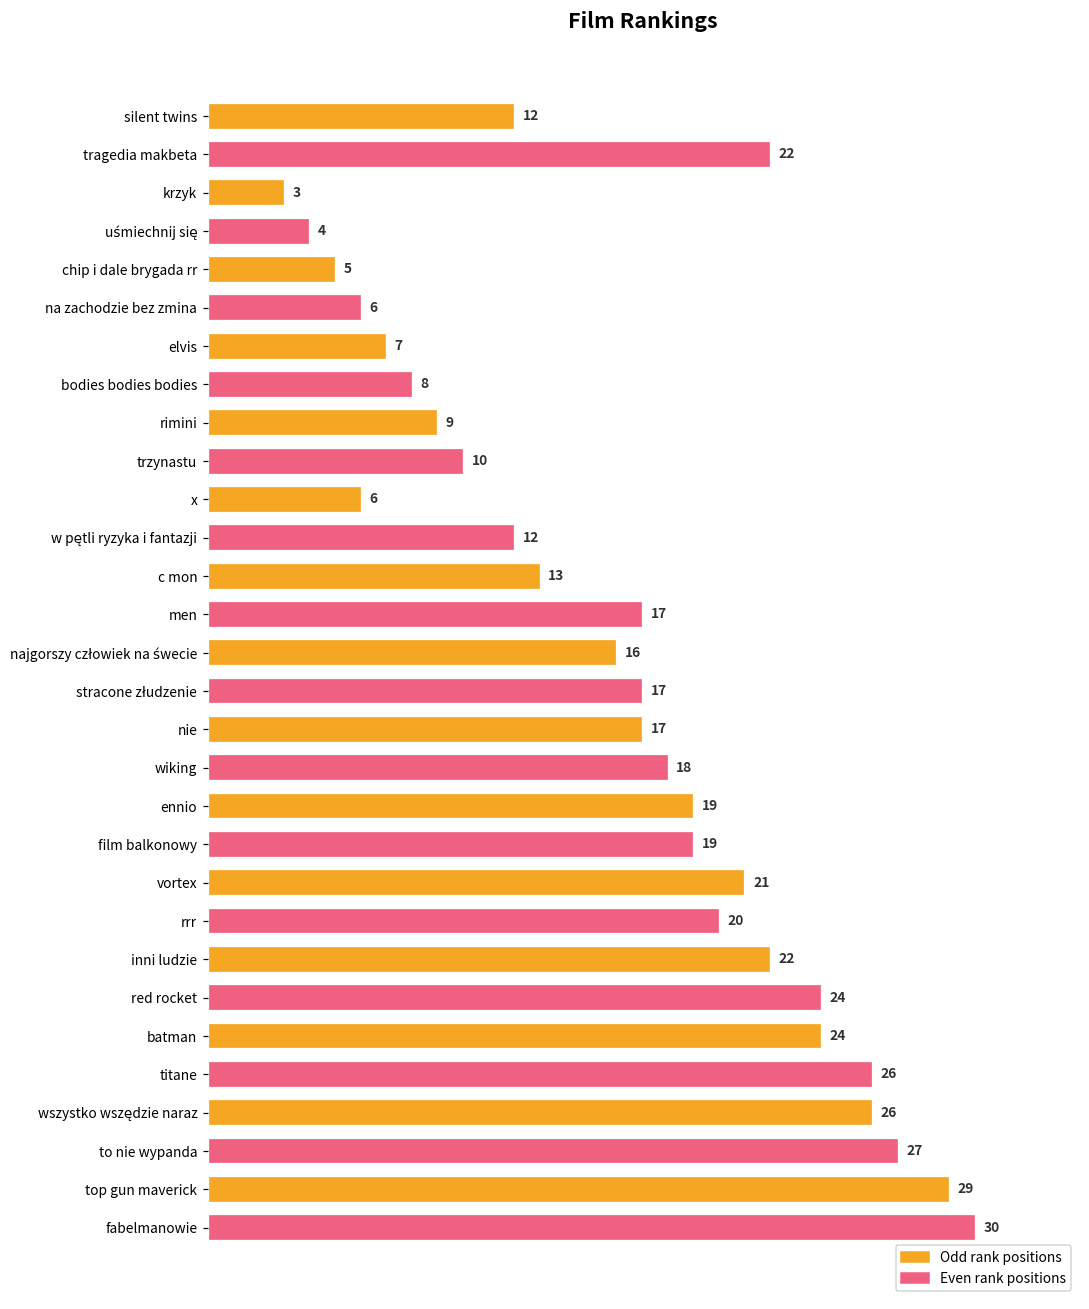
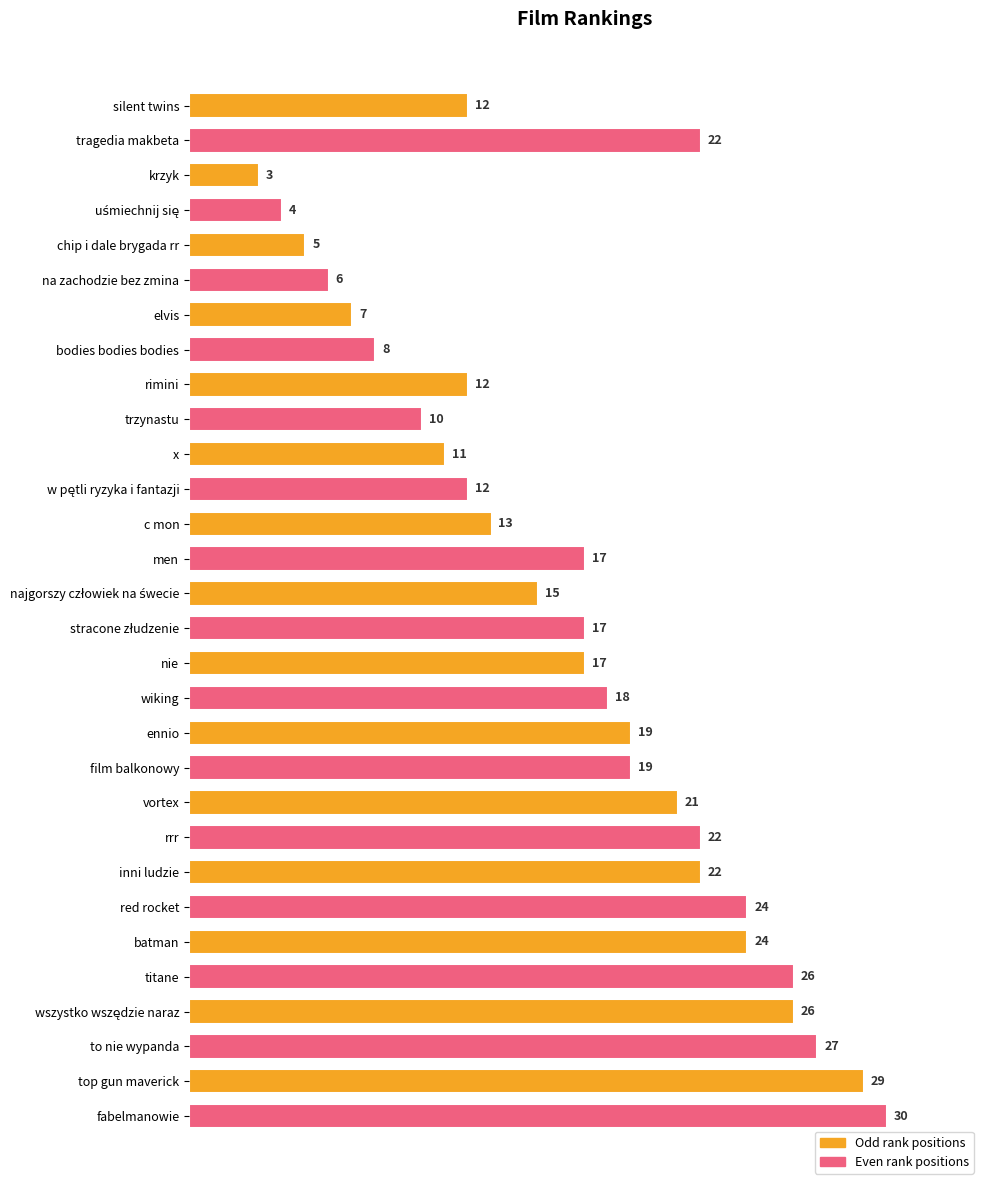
  {
    "silent twins": 12,
    "tragedia makbeta": 22,
    "krzyk": 3,
    "uśmiechnij się": 4,
    "chip i dale brygada rr": 5,
    "na zachodzie bez zmina": 6,
    "elvis": 7,
    "bodies bodies bodies": 8,
-   "rimini": 9,
+   "rimini": 12,
    "trzynastu": 10,
-   "x": 6,
+   "x": 11,
    "w pętli ryzyka i fantazji": 12,
    "c mon": 13,
    "men": 17,
-   "najgorszy człowiek na śwecie": 16,
+   "najgorszy człowiek na śwecie": 15,
    "stracone złudzenie": 17,
    "nie": 17,
    "wiking": 18,
    "ennio": 19,
    "film balkonowy": 19,
    "vortex": 21,
-   "rrr": 20,
+   "rrr": 22,
    "inni ludzie": 22,
    "red rocket": 24,
    "batman": 24,
    "titane": 26,
    "wszystko wszędzie naraz": 26,
    "to nie wypanda": 27,
    "top gun maverick": 29,
    "fabelmanowie": 30
  }
